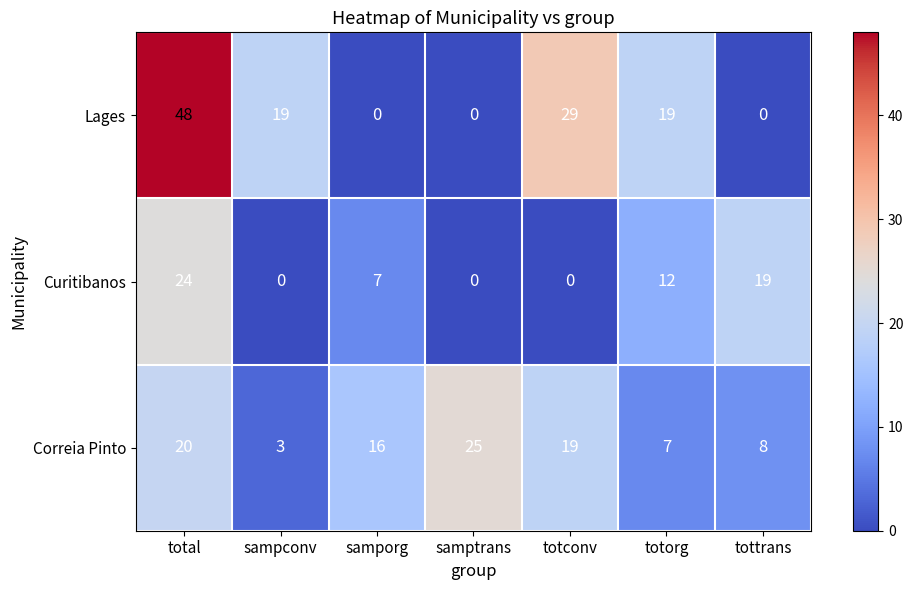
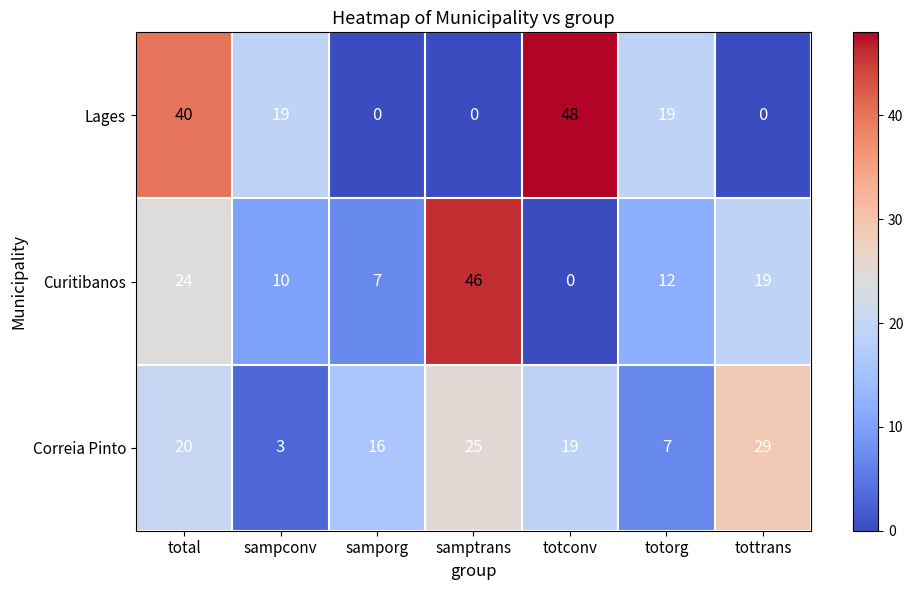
  {
    "Lages": {
-     "total": 48,
+     "total": 40,
      "sampconv": 19,
      "samporg": 0,
      "samptrans": 0,
-     "totconv": 29,
+     "totconv": 48,
      "totorg": 19,
      "tottrans": 0
    },
    "Curitibanos": {
-     "sampconv": 0,
+     "sampconv": 10,
      "samporg": 7,
-     "samptrans": 0,
+     "samptrans": 46,
      "totconv": 0,
      "totorg": 12,
      "tottrans": 19
    },
    "Correia Pinto": {
      "total": 20,
      "sampconv": 3,
      "samporg": 16,
      "totconv": 19,
      "totorg": 7,
-     "tottrans": 8
+     "tottrans": 29
    }
  }
